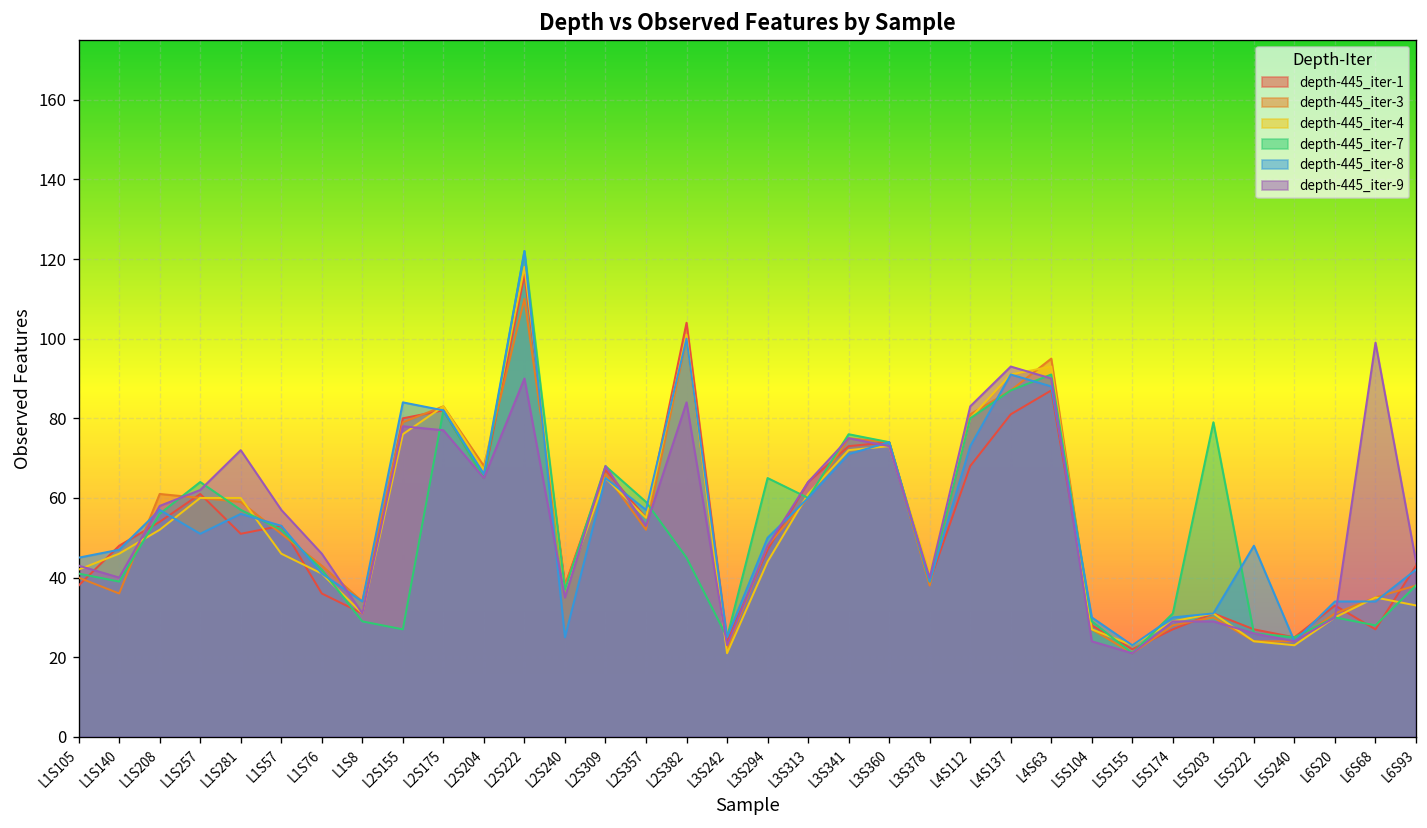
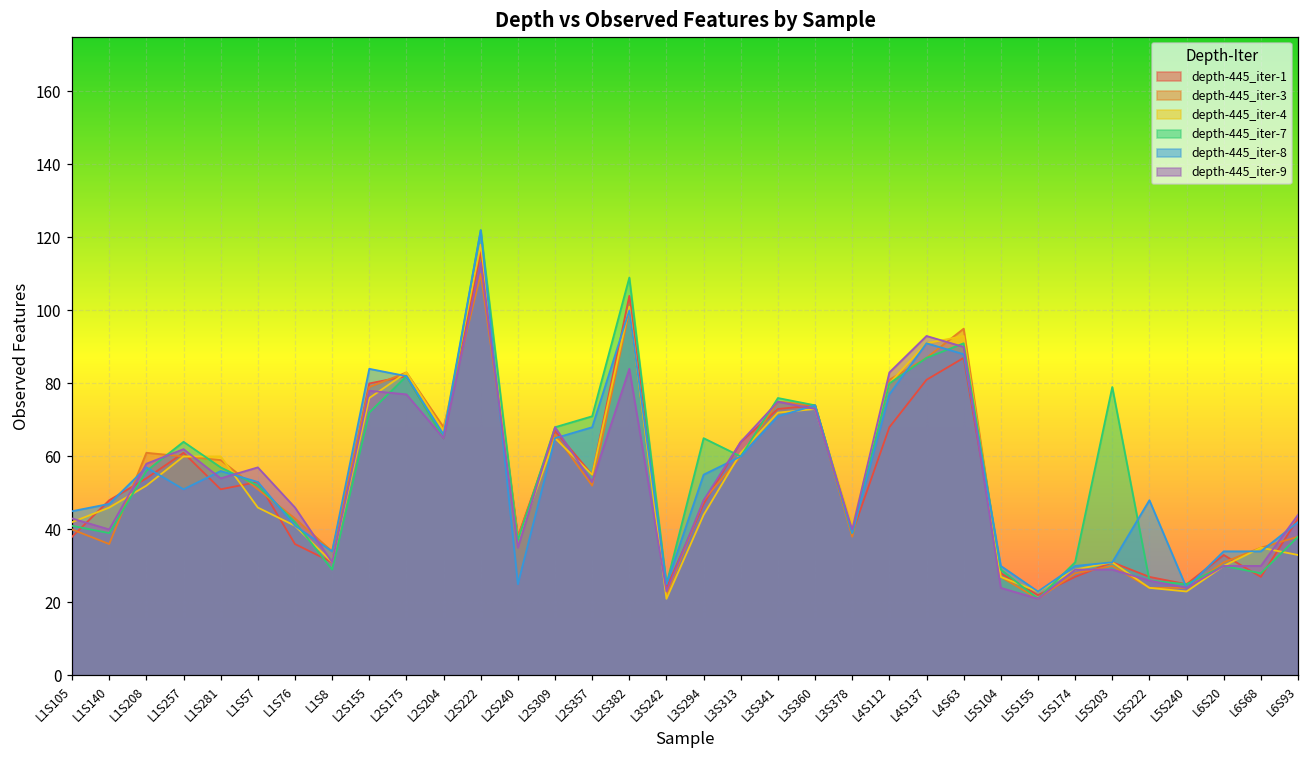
  {
    "depth-445_iter-7": {
      "L1S105": 41,
      "L1S140": 39,
      "L1S208": 56,
      "L1S257": 64,
      "L1S281": 57,
      "L1S57": 52,
      "L1S76": 42,
      "L1S8": 29,
-     "L2S155": 27,
-     "L2S357": 59,
-     "L2S382": 45,
+     "L2S155": 72,
+     "L2S357": 71,
+     "L2S382": 109,
      "L3S294": 65,
      "L3S341": 76,
      "L4S63": 91,
      "L5S104": 29,
      "L5S174": 31,
      "L5S203": 79,
      "L6S68": 28
    },
    "depth-445_iter-8": {
      "L1S105": 45,
      "L1S140": 47,
      "L1S208": 57,
      "L1S257": 51,
      "L1S281": 56,
      "L2S155": 84,
      "L2S204": 66,
      "L2S240": 25,
-     "L2S357": 57,
-     "L3S294": 50,
+     "L2S357": 68,
+     "L3S294": 55,
      "L3S341": 71,
-     "L4S112": 73,
+     "L4S112": 77,
      "L4S63": 88,
      "L5S104": 30,
      "L5S174": 30,
      "L5S222": 48,
      "L6S20": 34,
      "L6S68": 34,
      "L6S93": 42
    },
    "depth-445_iter-9": {
      "L1S105": 43,
      "L1S140": 40,
      "L1S208": 58,
      "L1S257": 62,
-     "L1S281": 72,
+     "L1S281": 54,
      "L1S57": 57,
      "L1S76": 46,
      "L2S155": 78,
      "L2S175": 77,
-     "L2S222": 90,
+     "L2S222": 113,
      "L2S240": 35,
      "L2S357": 53,
      "L2S382": 84,
      "L3S242": 23,
      "L3S378": 40,
      "L4S112": 83,
      "L4S137": 93,
      "L4S63": 90,
      "L5S104": 24,
      "L5S203": 29,
-     "L6S68": 99,
+     "L6S68": 30,
      "L6S93": 44
    }
  }
